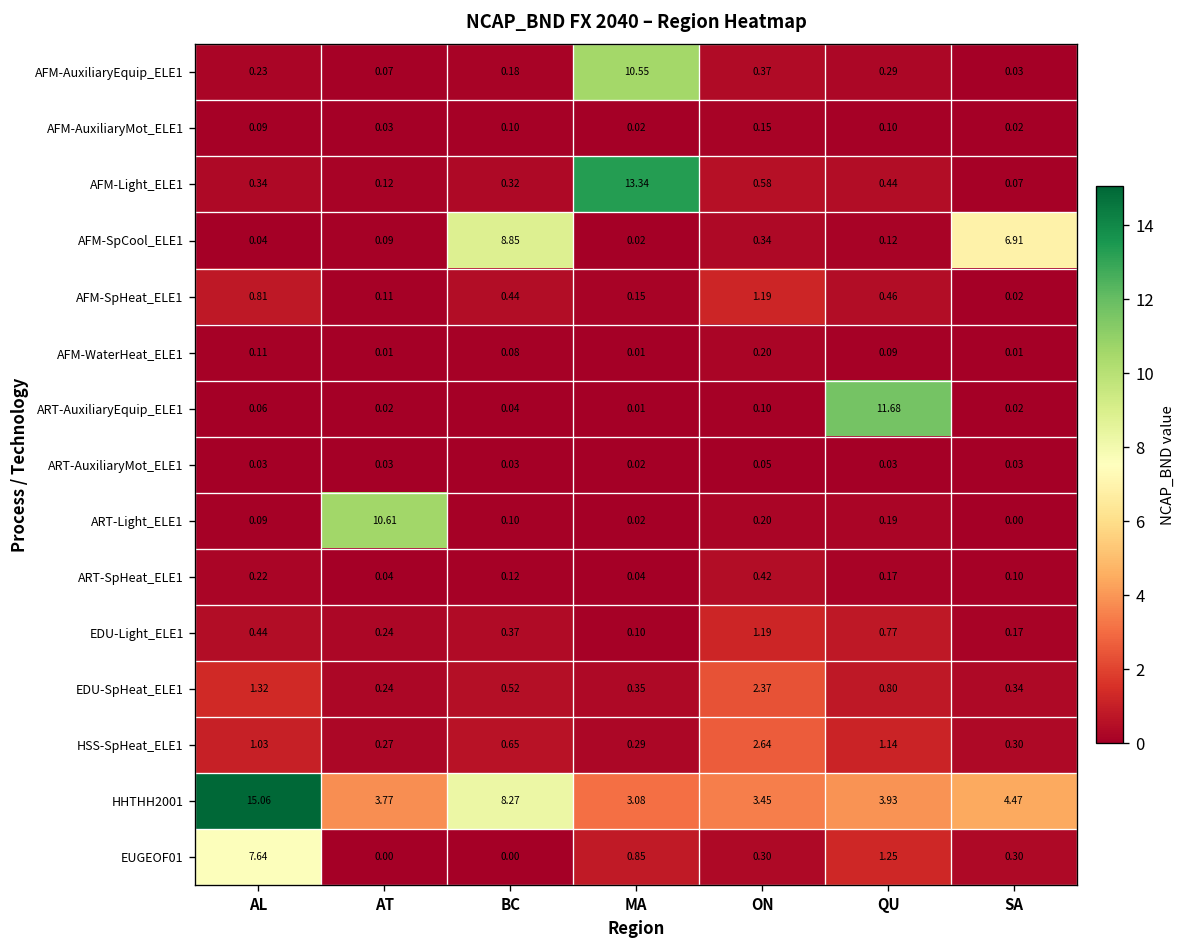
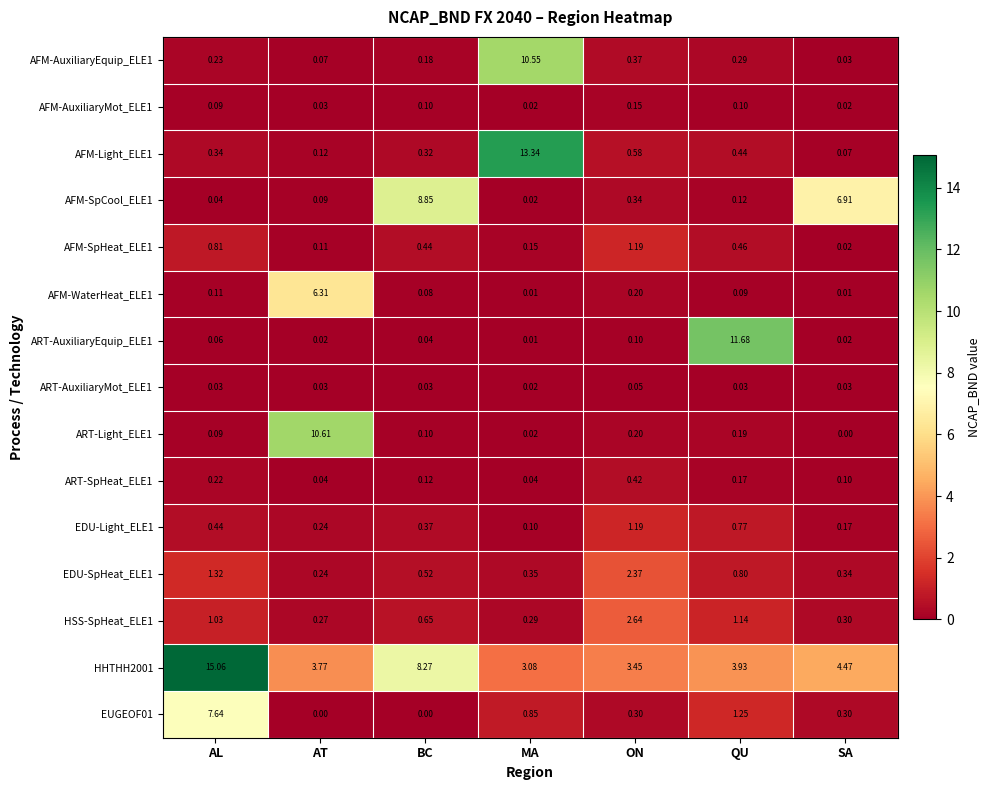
  {
    "AFM-AuxiliaryEquip_ELE1": {
      "AL": 0.23,
      "AT": 0.07,
      "BC": 0.18,
      "MA": 10.55,
      "ON": 0.37,
      "QU": 0.29,
      "SA": 0.03
    },
    "AFM-AuxiliaryMot_ELE1": {
      "AL": 0.09,
      "AT": 0.03,
      "BC": 0.10,
      "MA": 0.02,
      "ON": 0.15,
      "QU": 0.10,
      "SA": 0.02
    },
    "AFM-Light_ELE1": {
      "AL": 0.34,
      "AT": 0.12,
      "BC": 0.32,
      "MA": 13.34,
      "ON": 0.58,
      "QU": 0.44,
      "SA": 0.07
    },
    "AFM-SpCool_ELE1": {
      "AL": 0.04,
      "AT": 0.09,
      "BC": 8.85,
      "MA": 0.02,
      "ON": 0.34,
      "QU": 0.12,
      "SA": 6.91
    },
    "AFM-SpHeat_ELE1": {
      "AL": 0.81,
      "AT": 0.11,
      "BC": 0.44,
      "MA": 0.15,
      "ON": 1.19,
      "QU": 0.46,
      "SA": 0.02
    },
    "AFM-WaterHeat_ELE1": {
      "AL": 0.11,
-     "AT": 0.01,
+     "AT": 6.31,
      "BC": 0.08,
      "MA": 0.01,
      "ON": 0.20,
      "QU": 0.09,
      "SA": 0.01
    },
    "ART-AuxiliaryEquip_ELE1": {
      "AL": 0.06,
      "AT": 0.02,
      "BC": 0.04,
      "MA": 0.01,
      "ON": 0.10,
      "QU": 11.68,
      "SA": 0.02
    },
    "ART-AuxiliaryMot_ELE1": {
      "AL": 0.03,
      "AT": 0.03,
      "BC": 0.03,
      "MA": 0.02,
      "ON": 0.05,
      "QU": 0.03,
      "SA": 0.03
    },
    "ART-Light_ELE1": {
      "AL": 0.09,
      "AT": 10.61,
      "BC": 0.10,
      "MA": 0.02,
      "ON": 0.20,
      "QU": 0.19,
      "SA": 0.00
    },
    "ART-SpHeat_ELE1": {
      "AL": 0.22,
      "AT": 0.04,
      "BC": 0.12,
      "MA": 0.04,
      "ON": 0.42,
      "QU": 0.17,
      "SA": 0.10
    },
    "EDU-Light_ELE1": {
      "AL": 0.44,
      "AT": 0.24,
      "BC": 0.37,
      "MA": 0.10,
      "ON": 1.19,
      "QU": 0.77,
      "SA": 0.17
    },
    "EDU-SpHeat_ELE1": {
      "AL": 1.32,
      "AT": 0.24,
      "BC": 0.52,
      "MA": 0.35,
      "ON": 2.37,
      "QU": 0.80,
      "SA": 0.34
    },
    "HSS-SpHeat_ELE1": {
      "AL": 1.03,
      "AT": 0.27,
      "BC": 0.65,
      "MA": 0.29,
      "ON": 2.64,
      "QU": 1.14,
      "SA": 0.30
    },
    "HHTHH2001": {
      "AL": 15.06,
      "AT": 3.77,
      "BC": 8.27,
      "MA": 3.08,
      "ON": 3.45,
      "QU": 3.93,
      "SA": 4.47
    },
    "EUGEOF01": {
      "AL": 7.64,
      "AT": 0.00,
      "BC": 0.00,
      "MA": 0.85,
      "ON": 0.30,
      "QU": 1.25,
      "SA": 0.30
    }
  }
